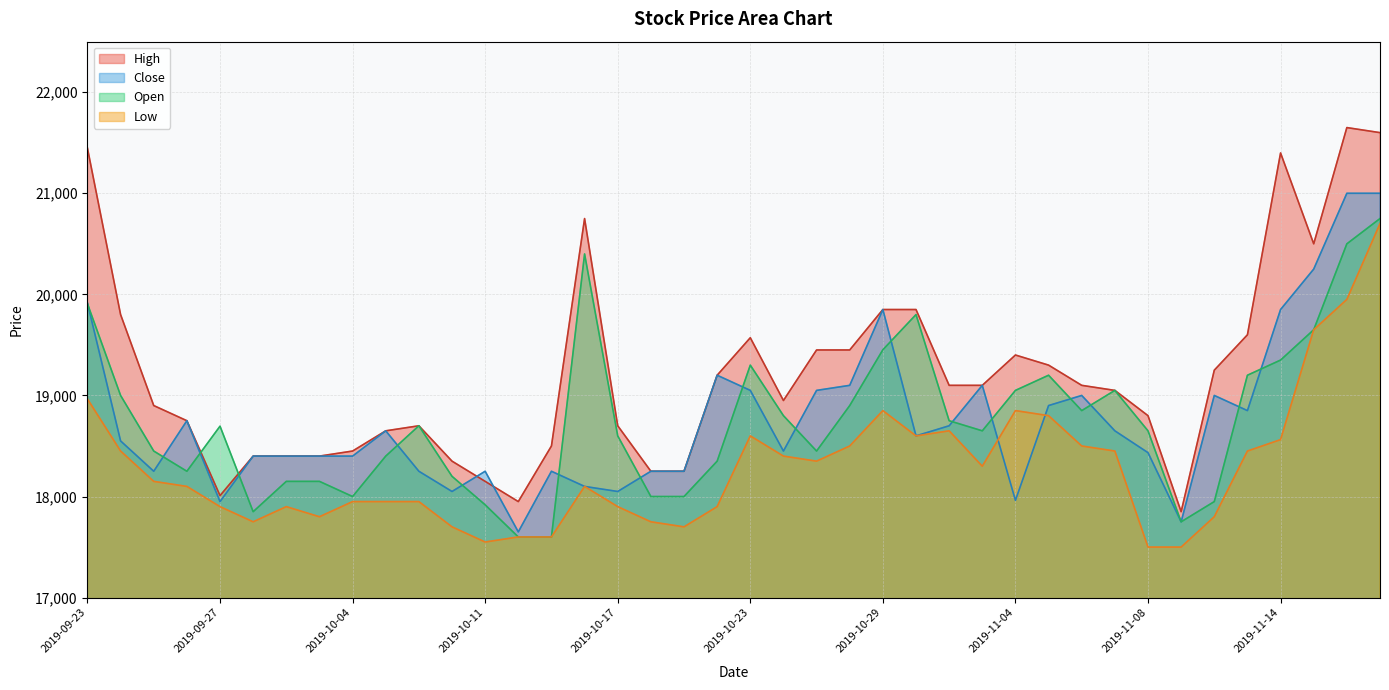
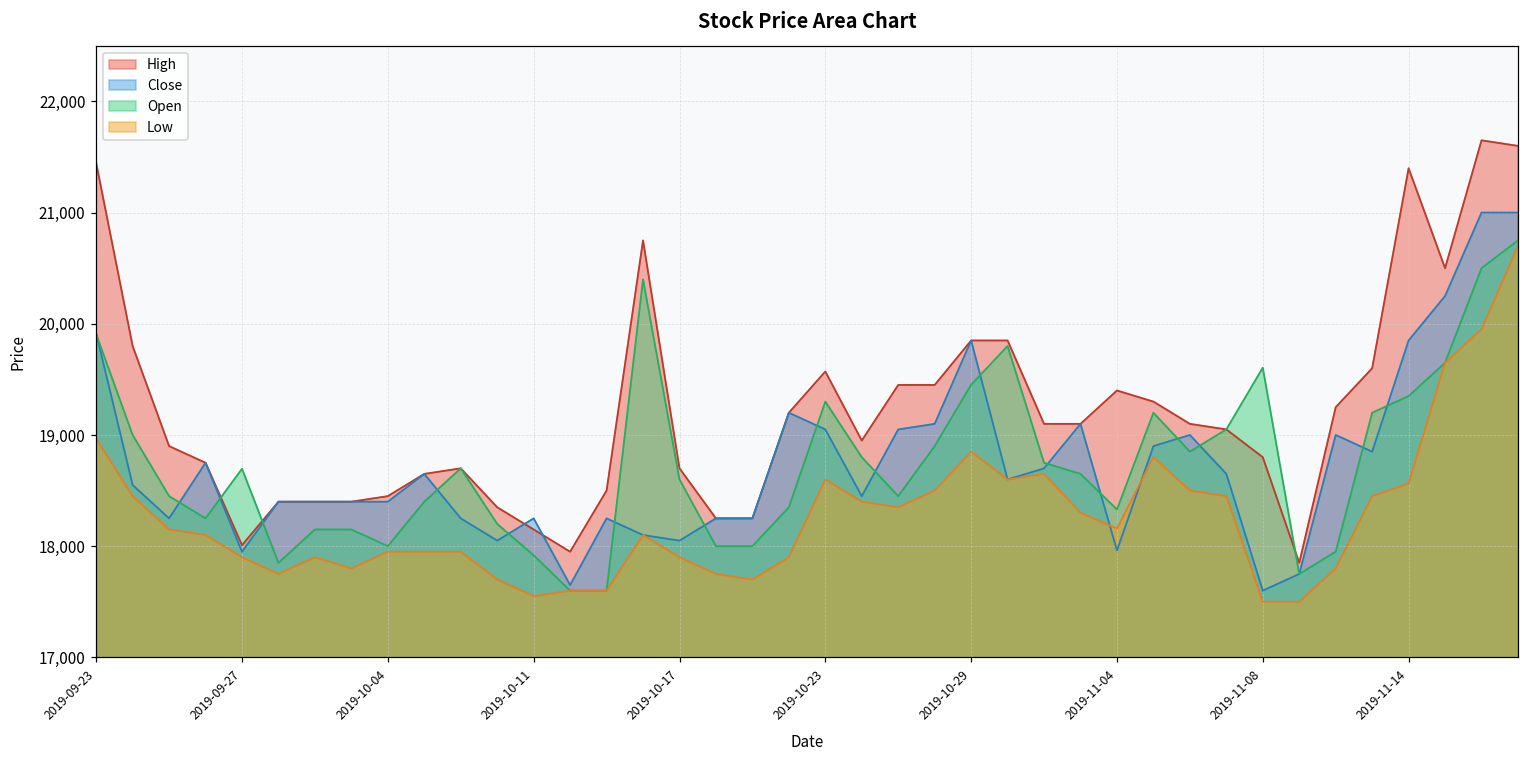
  {
    "High": {
      "2019-09-23": "21,450",
      "2019-09-27": "18,010",
      "2019-10-04": "18,450",
      "2019-10-11": "18,150",
      "2019-10-17": "18,700",
      "2019-10-23": "19,570",
      "2019-11-04": "19,400",
      "2019-11-08": "18,800",
      "2019-11-14": "21,400"
    },
    "Close": {
      "2019-09-27": "17,950",
      "2019-10-04": "18,400",
      "2019-10-11": "18,250",
      "2019-10-17": "18,050",
      "2019-10-23": "19,050",
      "2019-11-04": "17,960",
-     "2019-11-08": "18,430",
+     "2019-11-08": "17,600",
      "2019-11-14": "19,850"
    },
    "Open": {
      "2019-09-27": "18,700",
      "2019-10-04": "18,000",
      "2019-10-11": "17,920",
      "2019-10-17": "18,600",
      "2019-10-23": "19,300",
      "2019-10-29": "19,450",
-     "2019-11-04": "19,050",
-     "2019-11-08": "18,650",
+     "2019-11-04": "18,330",
+     "2019-11-08": "19,610",
      "2019-11-14": "19,350"
    },
    "Low": {
      "2019-09-23": "18,970",
      "2019-09-27": "17,900",
      "2019-10-04": "17,950",
      "2019-10-11": "17,550",
      "2019-10-17": "17,900",
      "2019-10-23": "18,600",
      "2019-10-29": "18,850",
-     "2019-11-04": "18,850",
+     "2019-11-04": "18,160",
      "2019-11-08": "17,500",
      "2019-11-14": "18,560"
    }
  }
